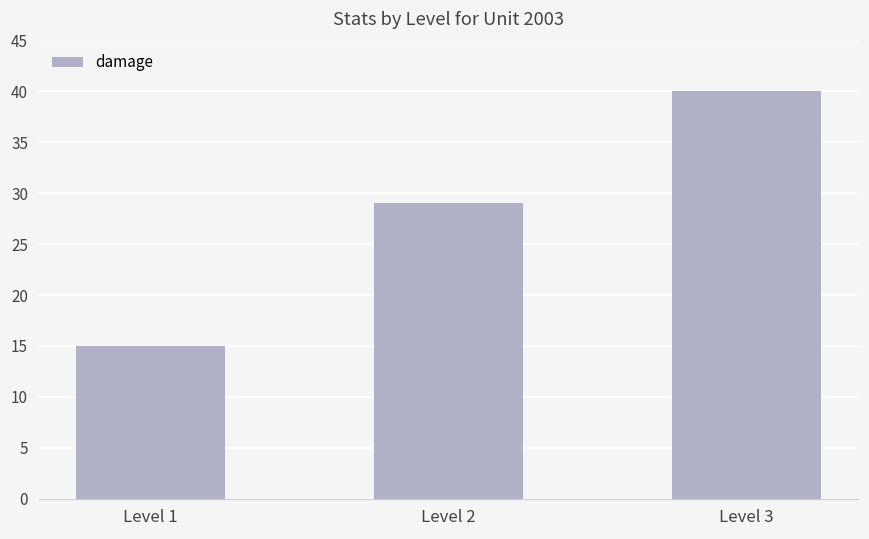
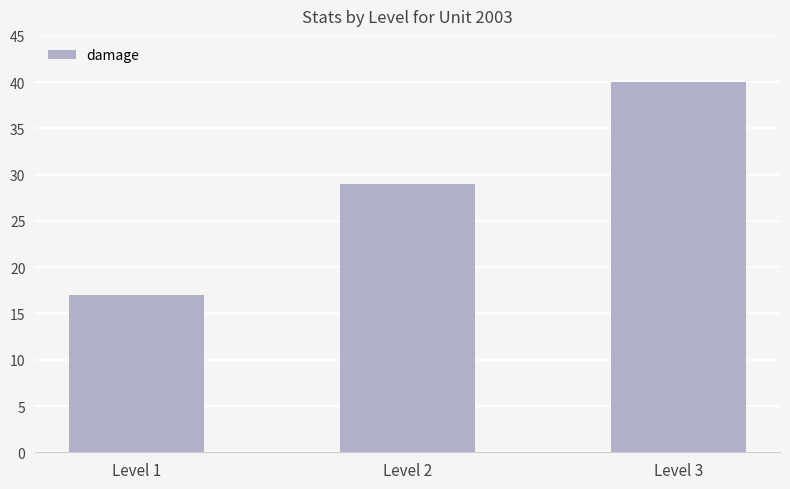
  {
-   "Level 1": 15,
+   "Level 1": 17,
    "Level 2": 29,
    "Level 3": 40
  }
